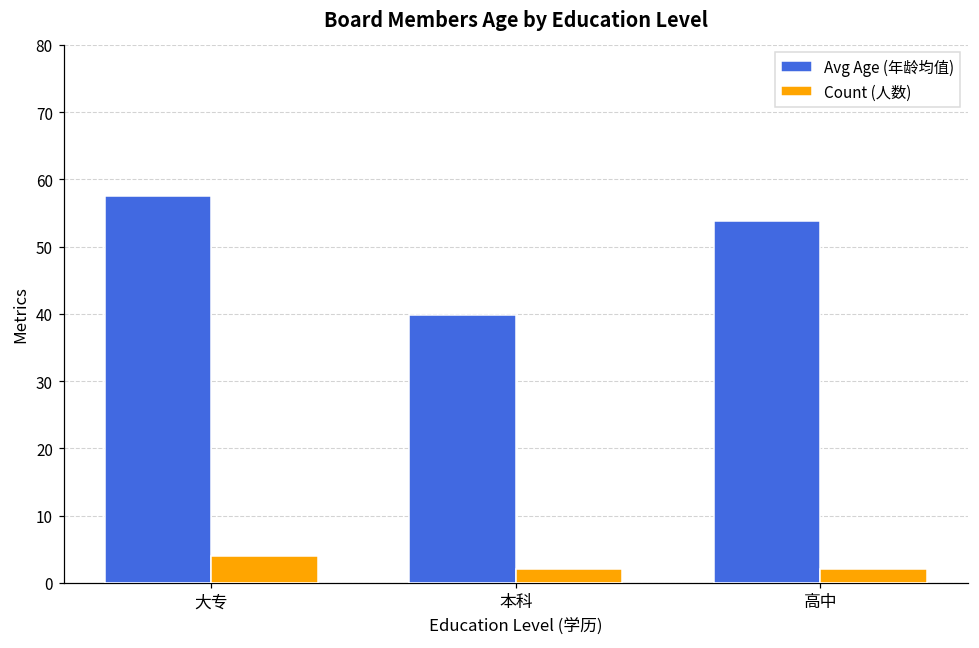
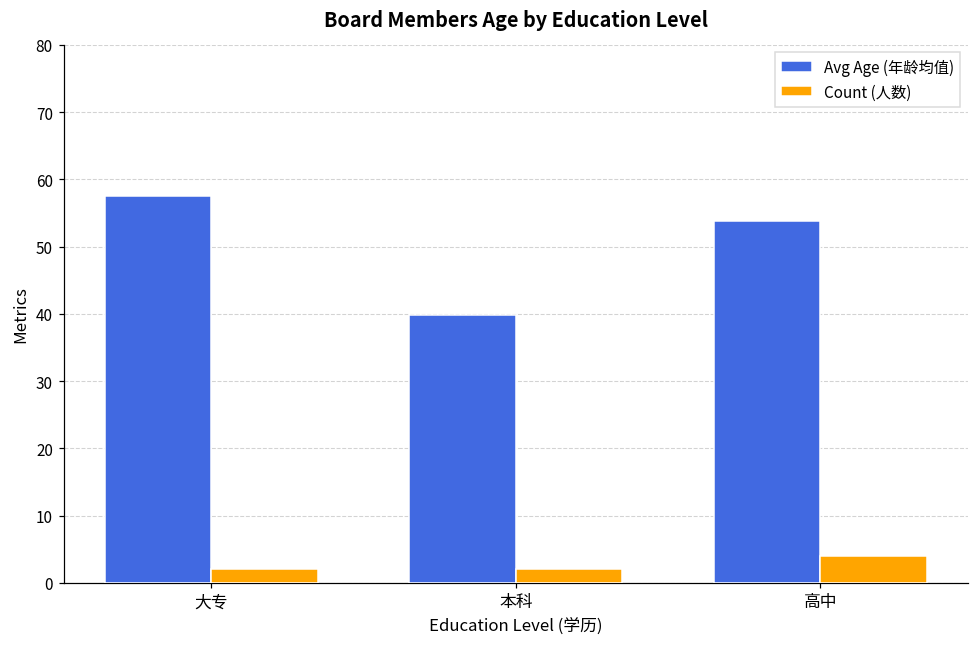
  {
    "Avg Age (年龄均值)": {
      "大专": 58,
      "本科": 40,
      "高中": 54
    },
    "Count (人数)": {
-     "大专": 4,
+     "大专": 2,
      "本科": 2,
-     "高中": 2
+     "高中": 4
    }
  }
